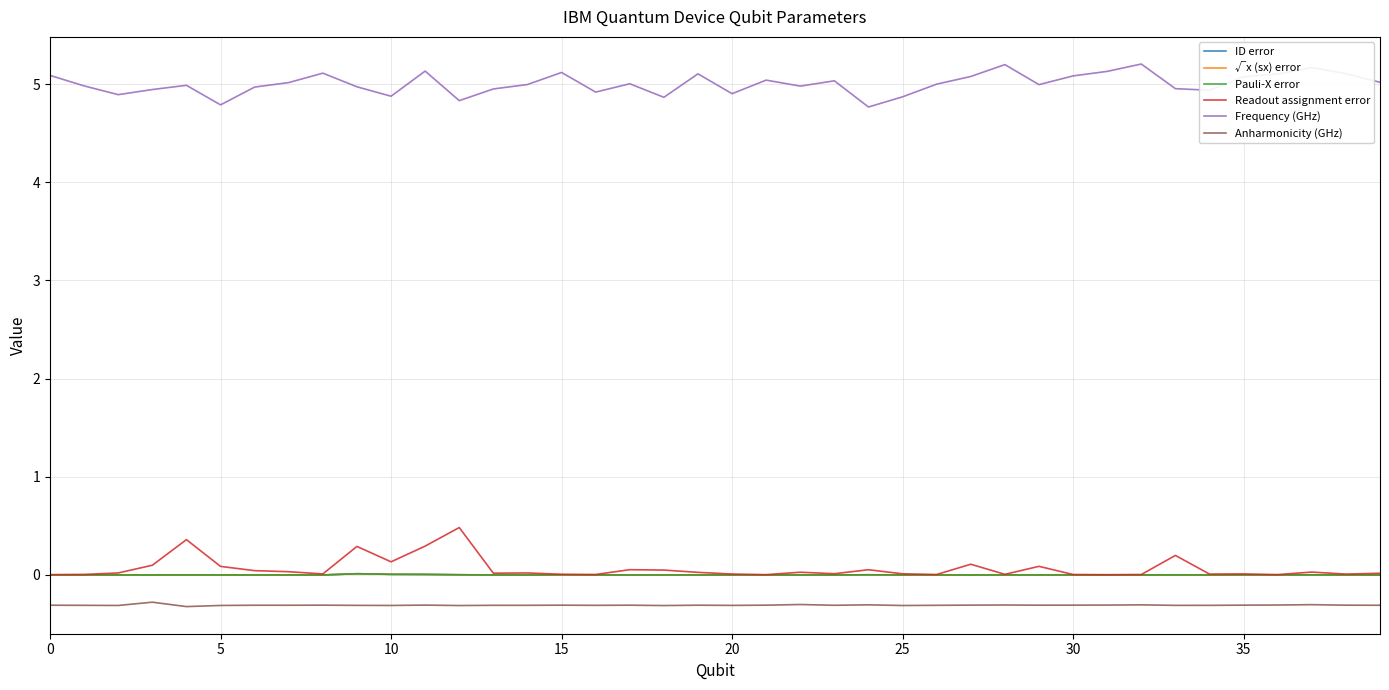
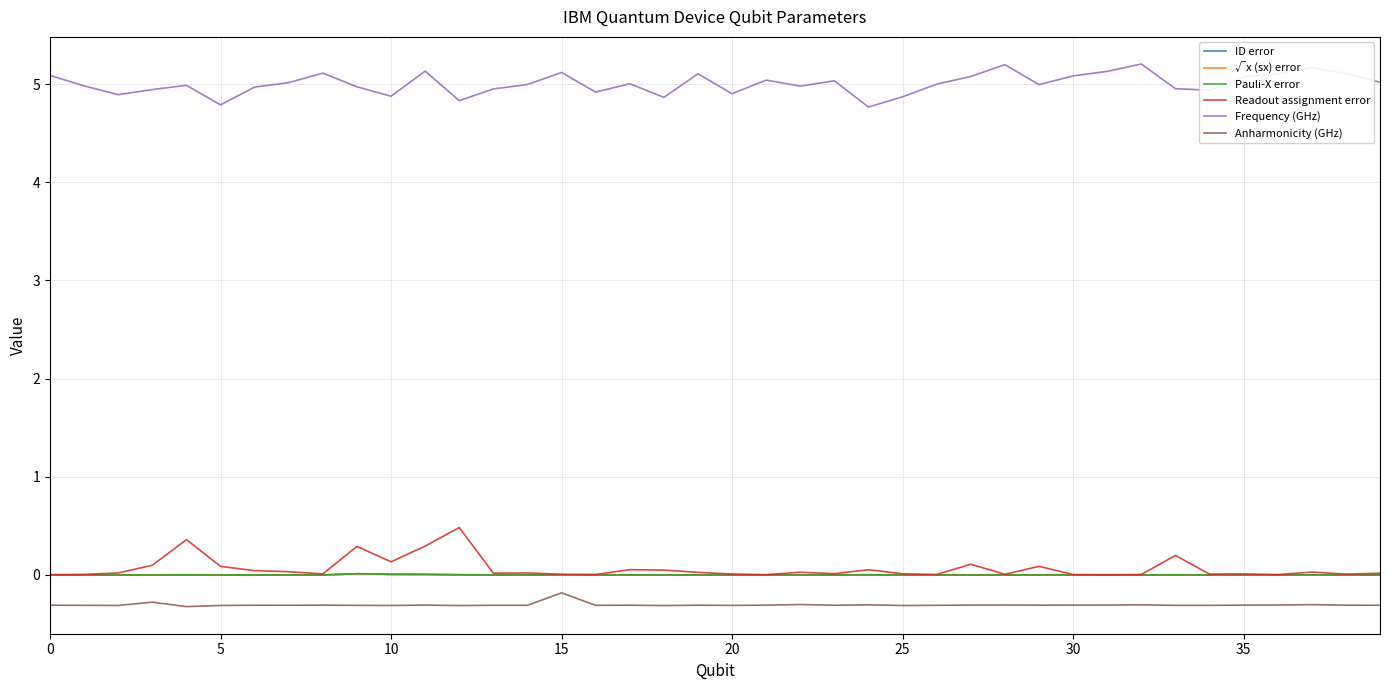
  {
    "Pauli-X error": {
      "5": 0.0,
      "10": 0.0
    },
    "Readout assignment error": {
      "5": 0.1,
      "10": 0.1
    },
    "Frequency (GHz)": {
      "0": 5.1,
      "5": 4.8,
      "10": 4.9,
      "15": 5.1,
      "20": 4.9,
      "25": 4.9,
      "30": 5.1
    },
    "Anharmonicity (GHz)": {
      "0": -0.3,
      "5": -0.3,
      "10": -0.3,
-     "15": -0.3,
+     "15": -0.2,
      "20": -0.3,
      "25": -0.3,
      "30": -0.3,
      "35": -0.3
    }
  }
